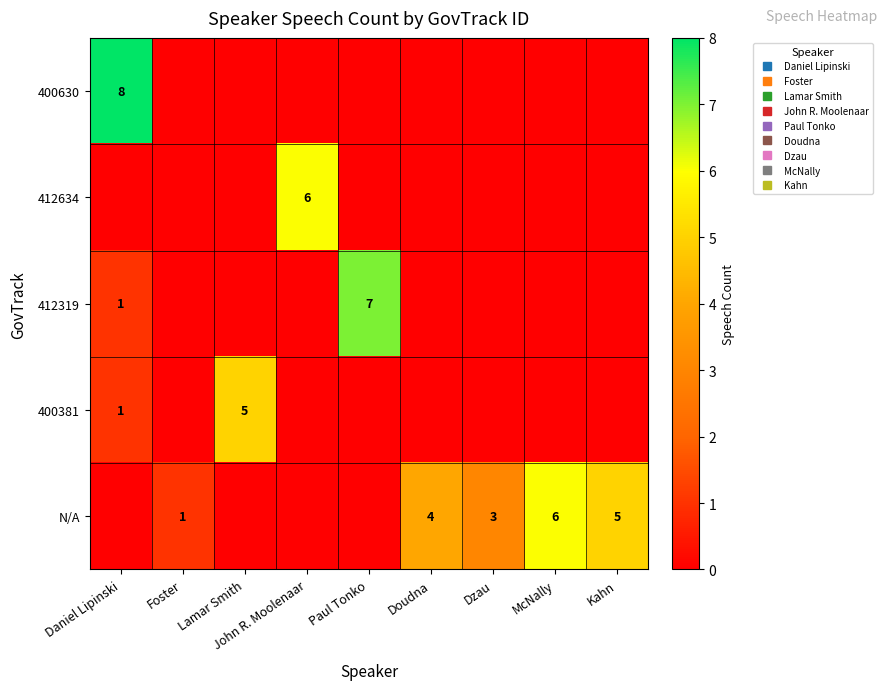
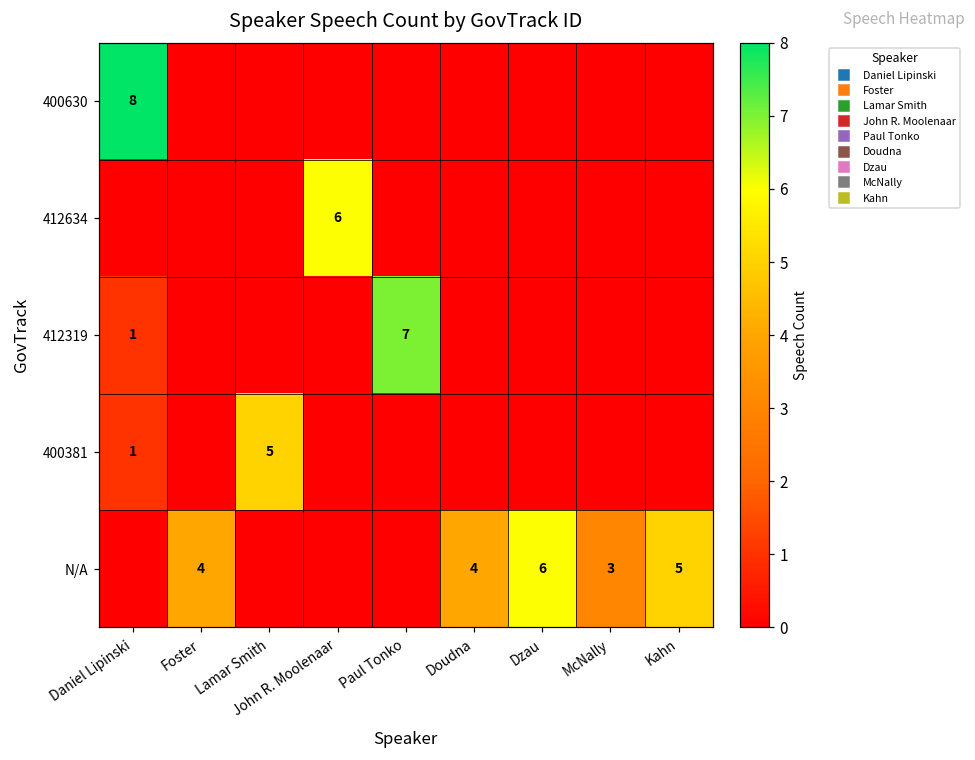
  {
    "400630": {
      "Daniel Lipinski": 8
    },
    "412634": {
      "John R. Moolenaar": 6
    },
    "412319": {
      "Daniel Lipinski": 1,
      "Paul Tonko": 7
    },
    "400381": {
      "Daniel Lipinski": 1,
      "Lamar Smith": 5
    },
    "N/A": {
-     "Foster": 1,
+     "Foster": 4,
      "Doudna": 4,
-     "Dzau": 3,
-     "McNally": 6,
+     "Dzau": 6,
+     "McNally": 3,
      "Kahn": 5
    }
  }
